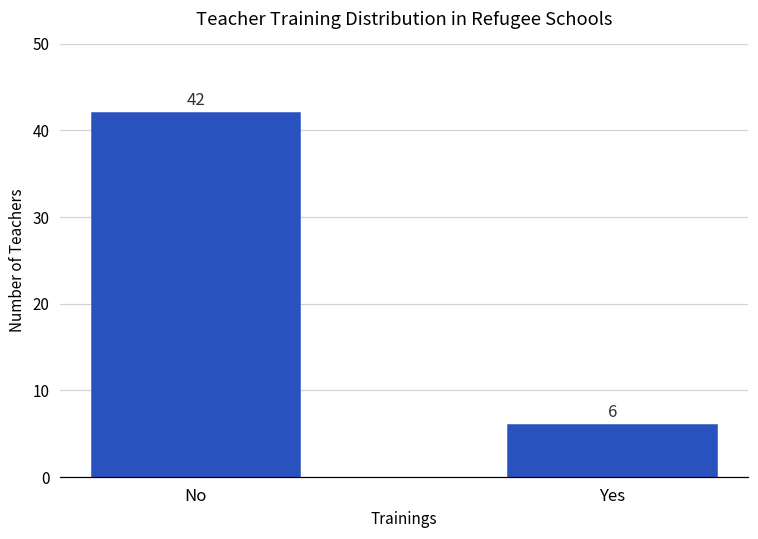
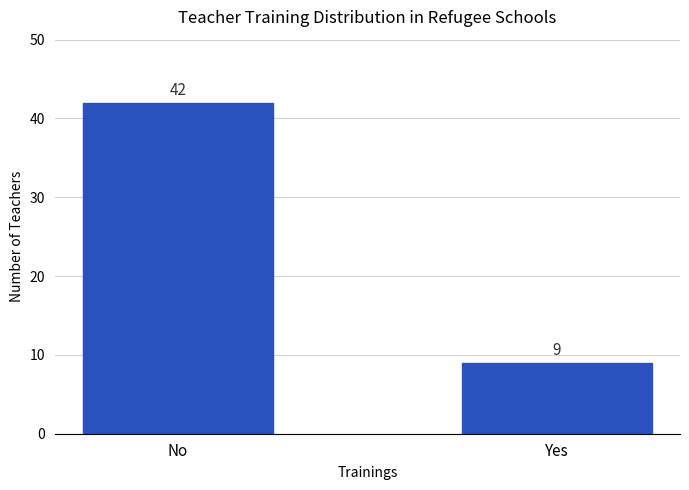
  {
    "No": 42,
-   "Yes": 6
+   "Yes": 9
  }
